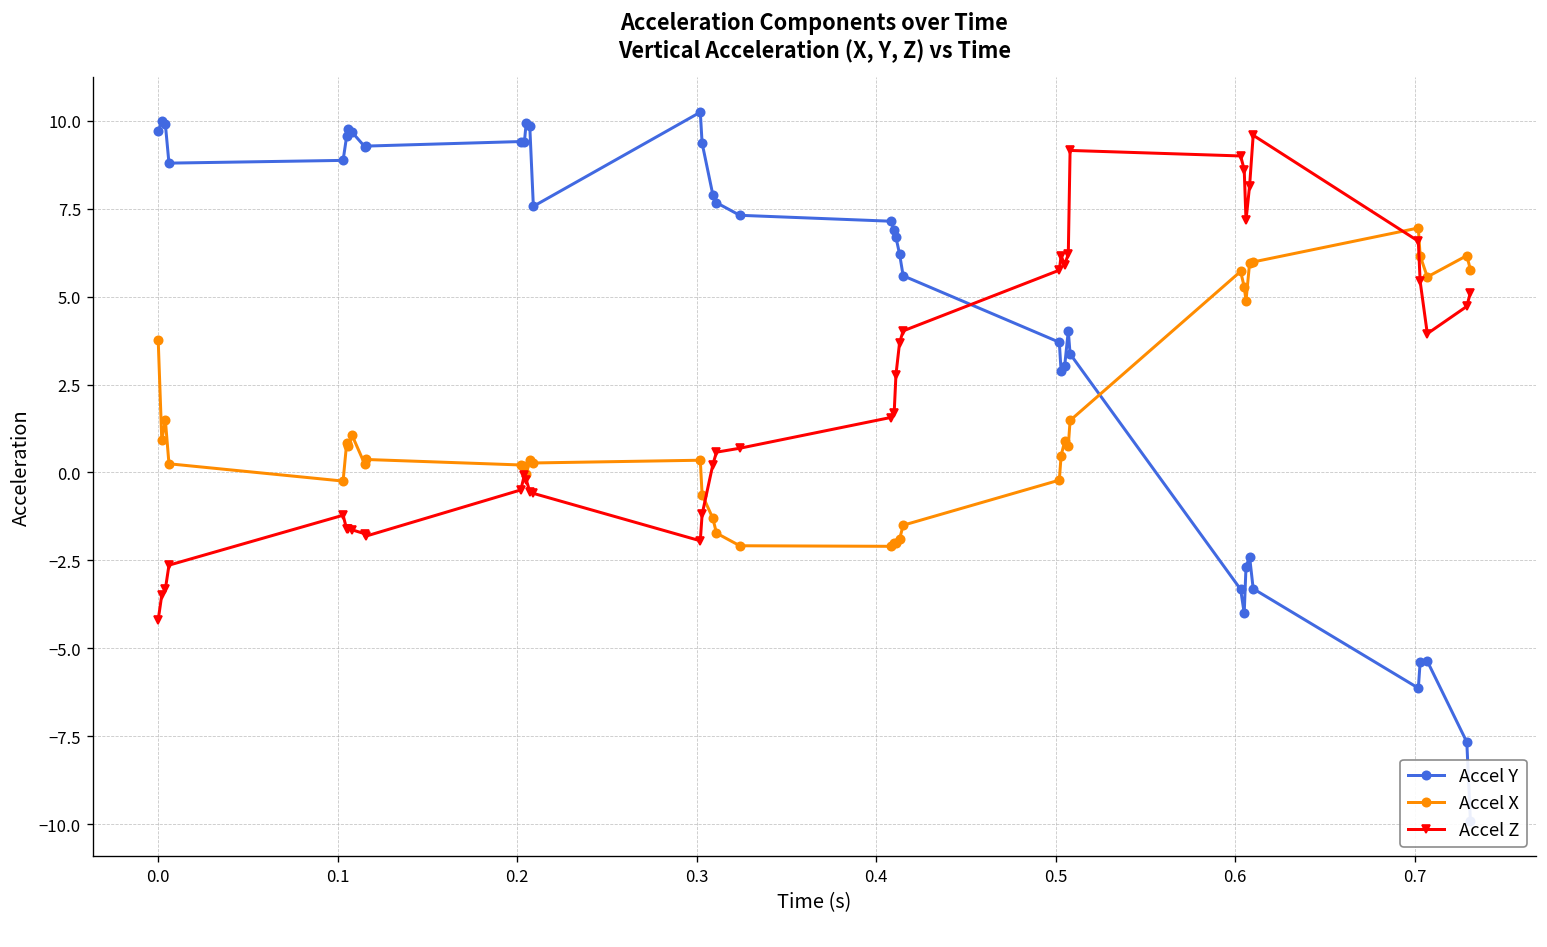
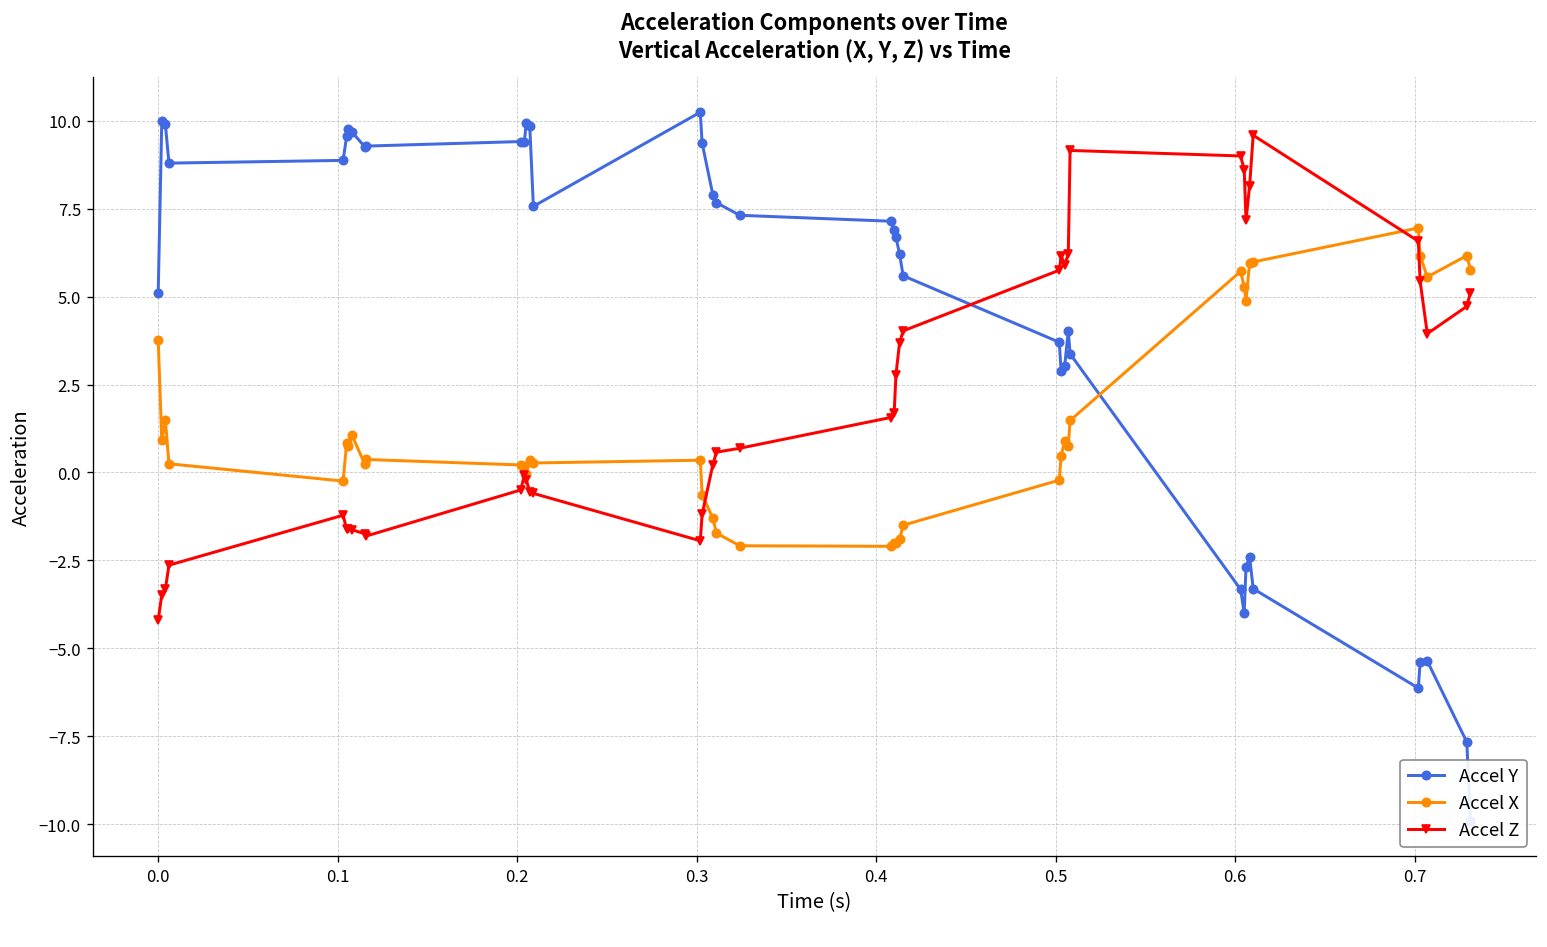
  {
    "Accel Y": {
-     "0.0": 9.7
+     "0.0": 5.1
    },
    "Accel X": {
      "0.0": 3.8
    },
    "Accel Z": {
      "0.0": -4.2
    }
  }
